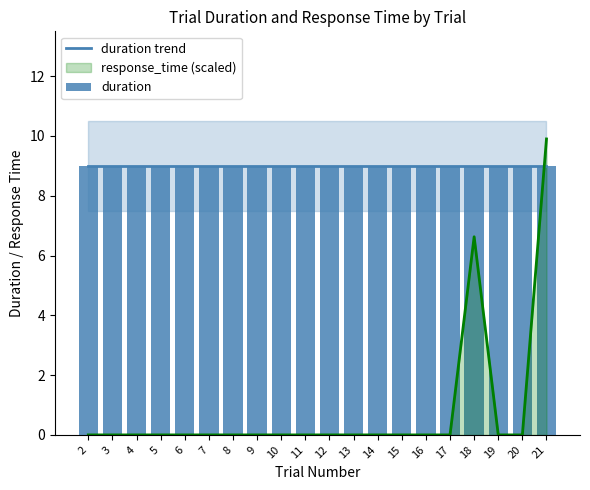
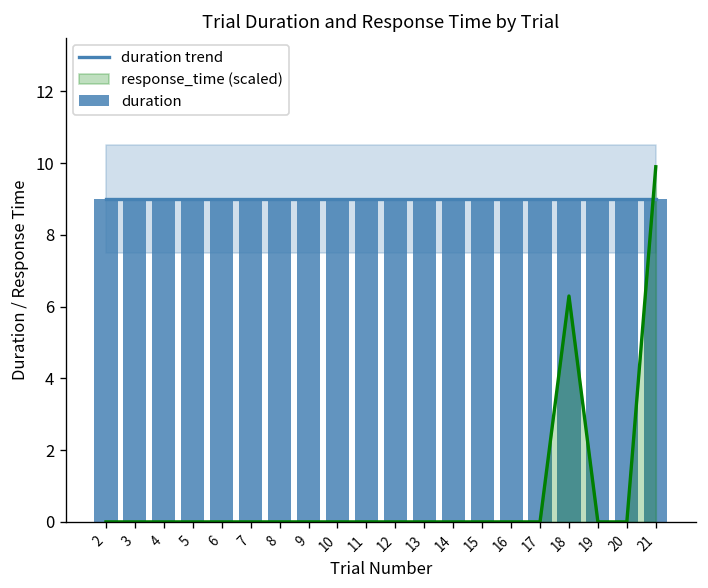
  {
    "response_time (scaled)": {
      "2": 0.0,
      "3": 0.0,
      "4": 0.0,
      "5": 0.0,
      "6": 0.0,
      "7": 0.0,
      "8": 0.0,
      "9": 0.0,
      "10": 0.0,
      "11": 0.0,
      "12": 0.0,
      "13": 0.0,
      "14": 0.0,
      "15": 0.0,
      "16": 0.0,
      "17": 0.0,
-     "18": 6.6,
+     "18": 6.3,
      "19": 0.0,
      "20": 0.0,
      "21": 9.9
    }
  }
